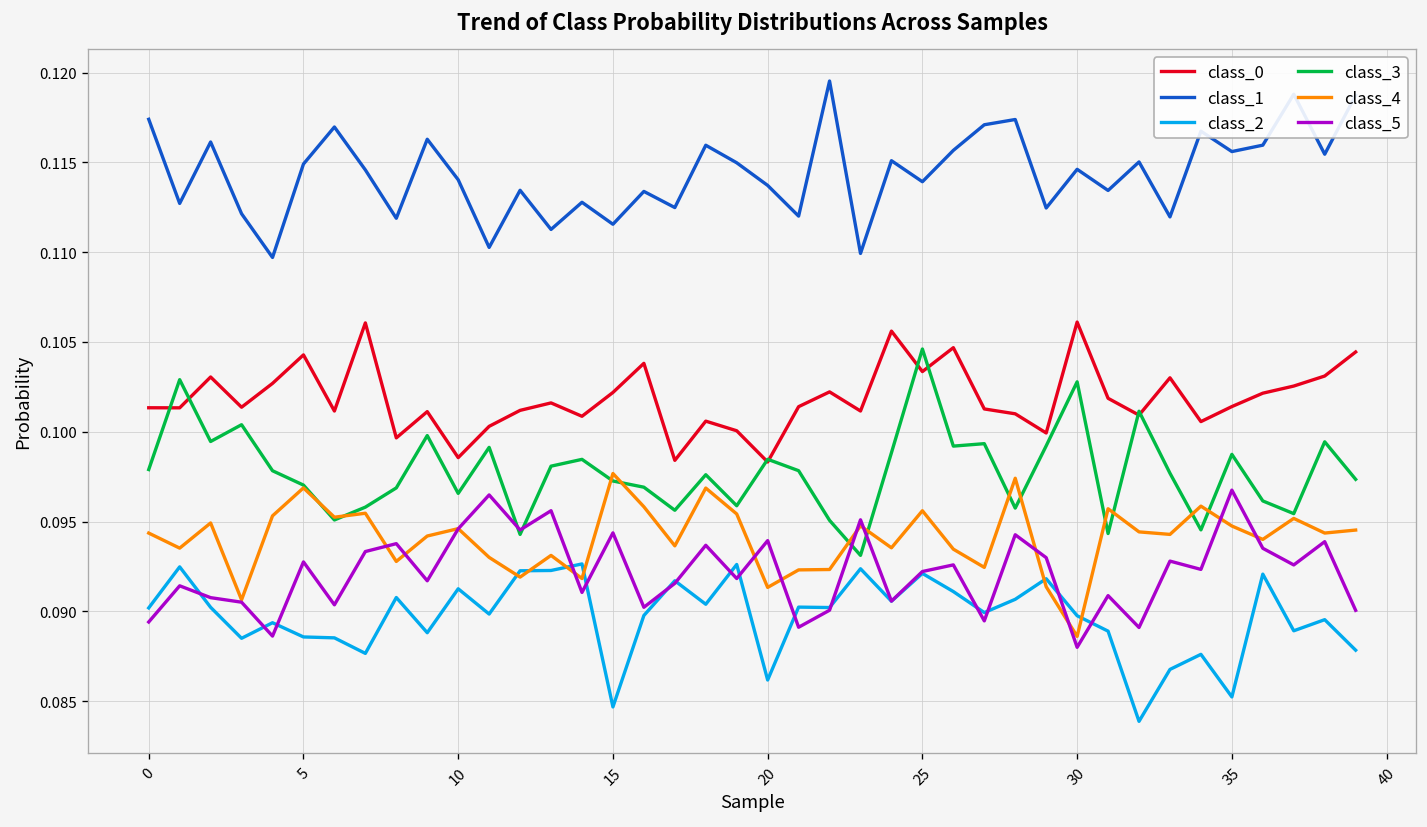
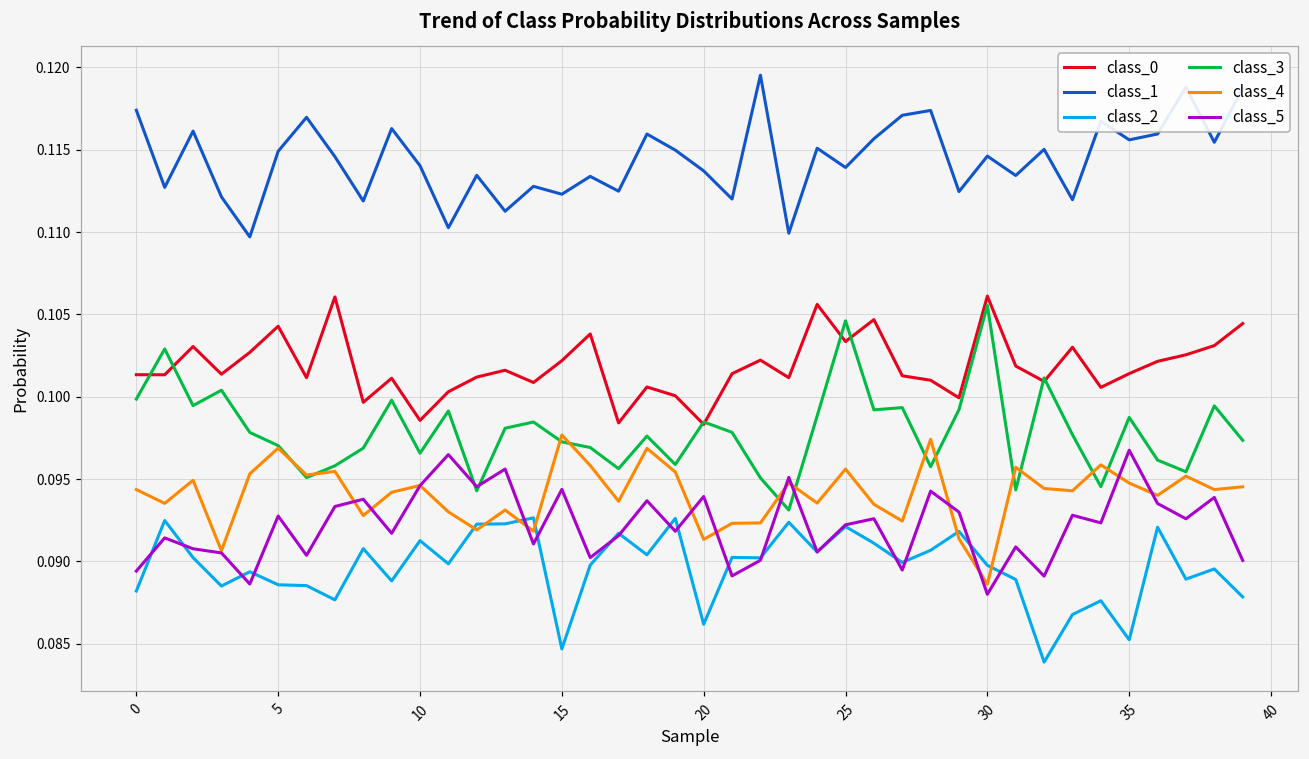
  {
    "class_0": {
      "0": 0.1013,
      "5": 0.1043,
      "10": 0.0986,
      "15": 0.1022,
      "25": 0.1034,
      "30": 0.1061,
      "35": 0.1014
    },
    "class_1": {
      "0": 0.1174,
      "5": 0.1149,
      "10": 0.1140,
-     "15": 0.1116,
+     "15": 0.1123,
      "20": 0.1137,
      "25": 0.1139,
      "30": 0.1146,
      "35": 0.1156
    },
    "class_2": {
-     "0": 0.0902,
+     "0": 0.0882,
      "5": 0.0886,
      "10": 0.0913,
      "15": 0.0847,
      "20": 0.0862,
      "30": 0.0898,
      "35": 0.0852
    },
    "class_3": {
-     "0": 0.0979,
+     "0": 0.0999,
      "10": 0.0966,
      "15": 0.0973,
      "25": 0.1046,
-     "30": 0.1028,
+     "30": 0.1055,
      "35": 0.0987
    },
    "class_4": {
      "0": 0.0944,
      "15": 0.0977,
      "20": 0.0913,
      "25": 0.0956,
      "30": 0.0886,
      "35": 0.0948
    },
    "class_5": {
      "0": 0.0894,
      "5": 0.0928,
      "15": 0.0944,
      "20": 0.0939,
      "30": 0.0880,
      "35": 0.0968
    }
  }
